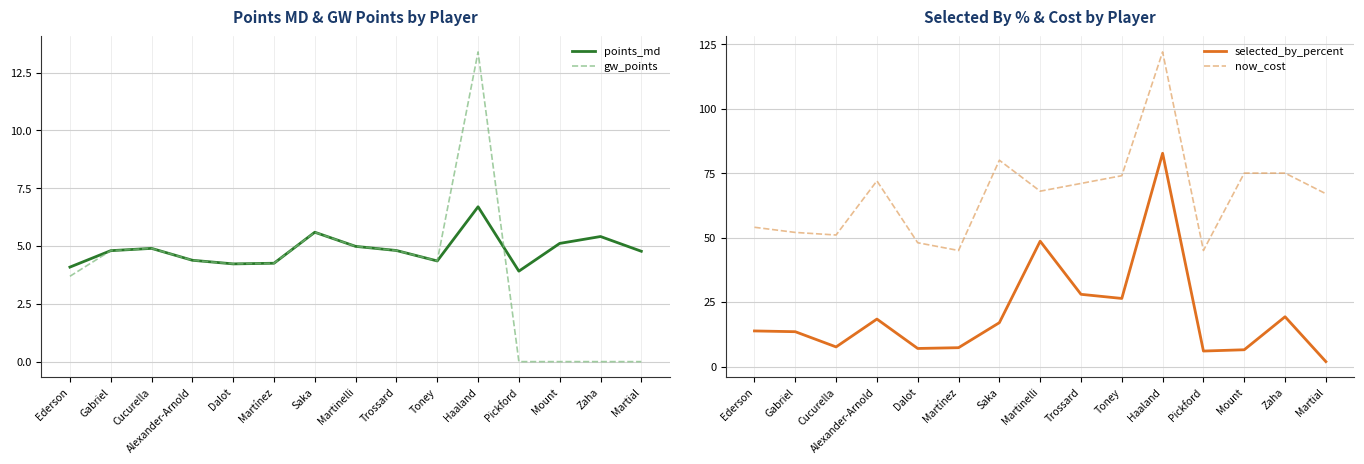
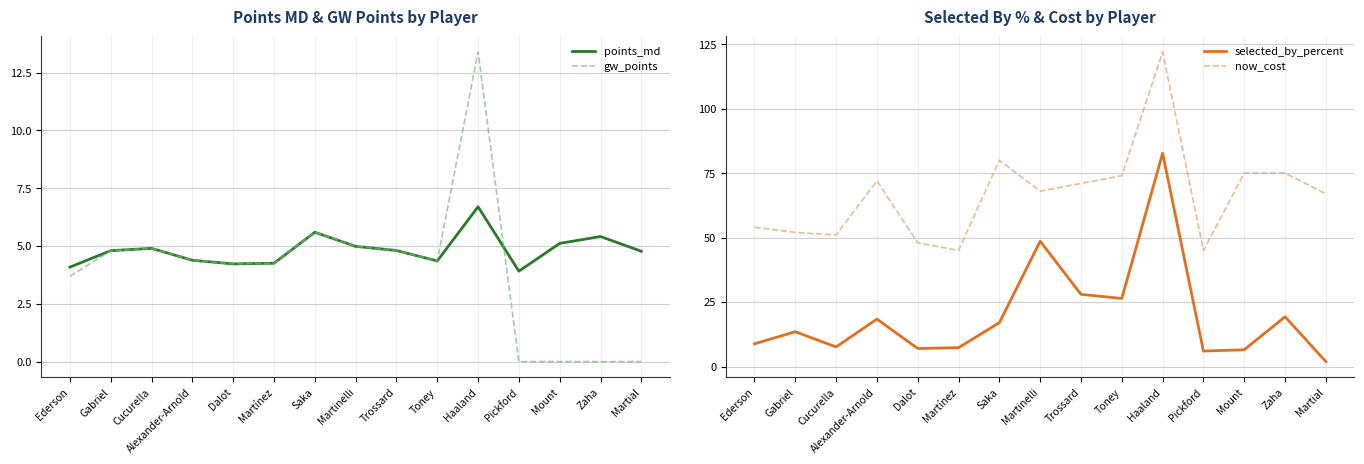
  {
    "Points MD & GW Points by Player": {
      "points_md": {
        "Ederson": 4.1,
        "Haaland": 6.7,
        "Pickford": 3.9,
        "Mount": 5.1,
        "Zaha": 5.4,
        "Martial": 4.8
      },
      "gw_points": {
        "Ederson": 3.7,
        "Haaland": 13.4,
        "Pickford": 0.0,
        "Mount": 0.0,
        "Zaha": 0.0,
        "Martial": 0.0
      }
    },
    "Selected By % & Cost by Player": {
      "selected_by_percent": {
-       "Ederson": 14,
+       "Ederson": 9,
        "Gabriel": 14,
        "Cucurella": 8,
        "Alexander-Arnold": 18,
        "Dalot": 7,
        "Martínez": 7,
        "Saka": 17,
        "Martinelli": 49,
        "Trossard": 28,
        "Toney": 26,
        "Haaland": 83,
        "Pickford": 6,
        "Mount": 7,
        "Zaha": 19,
        "Martial": 2
      },
      "now_cost": {
        "Ederson": 54,
        "Gabriel": 52,
        "Cucurella": 51,
        "Alexander-Arnold": 72,
        "Dalot": 48,
        "Martínez": 45,
        "Saka": 80,
        "Martinelli": 68,
        "Trossard": 71,
        "Toney": 74,
        "Haaland": 122,
        "Pickford": 45,
        "Mount": 75,
        "Zaha": 75,
        "Martial": 67
      }
    }
  }
